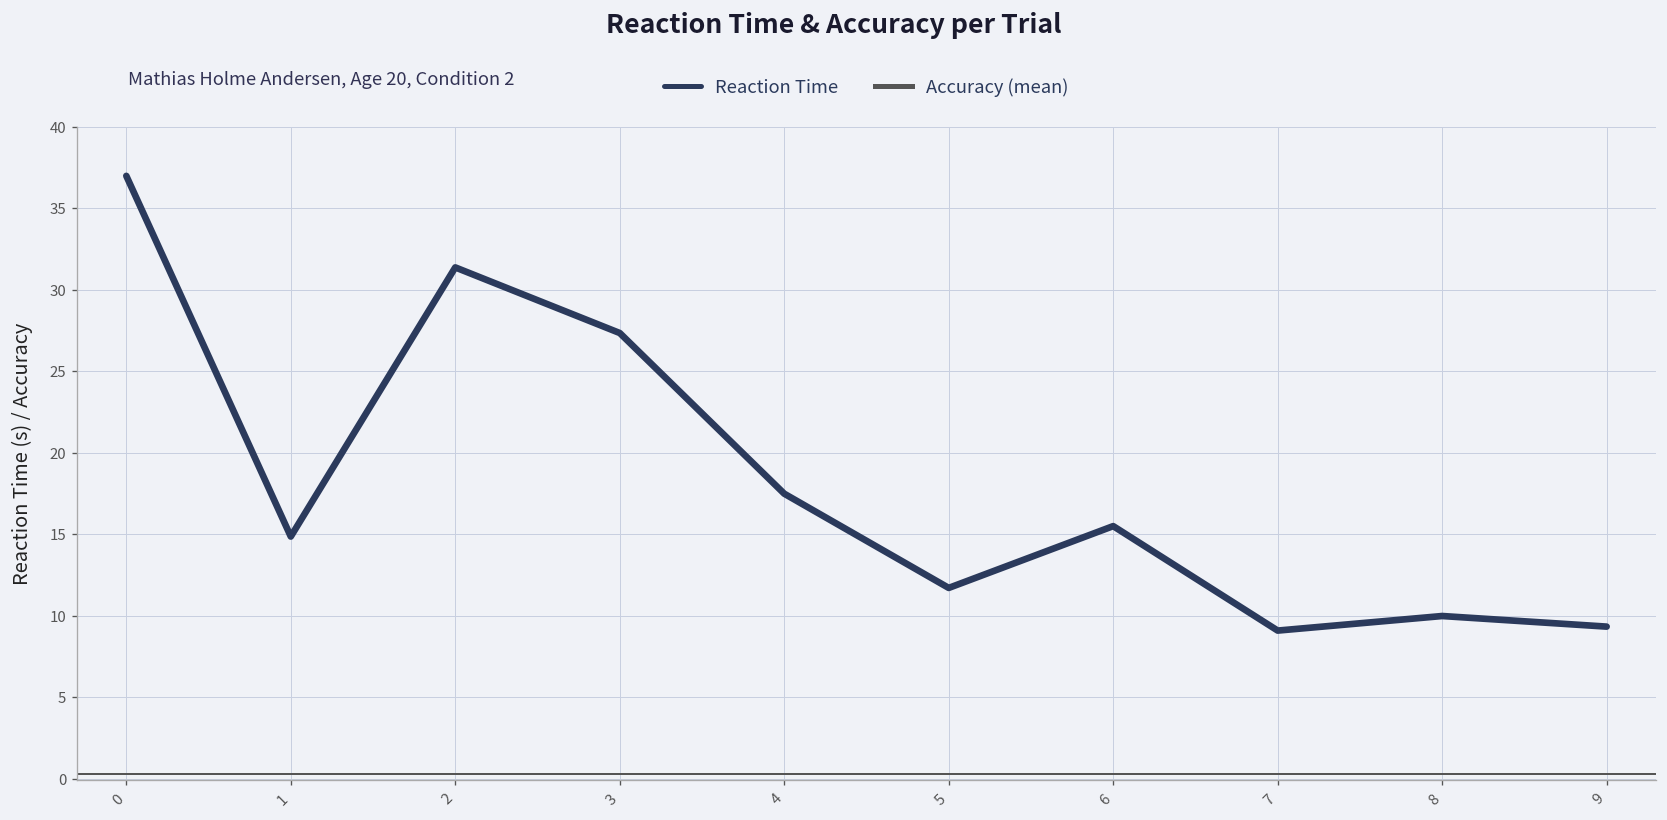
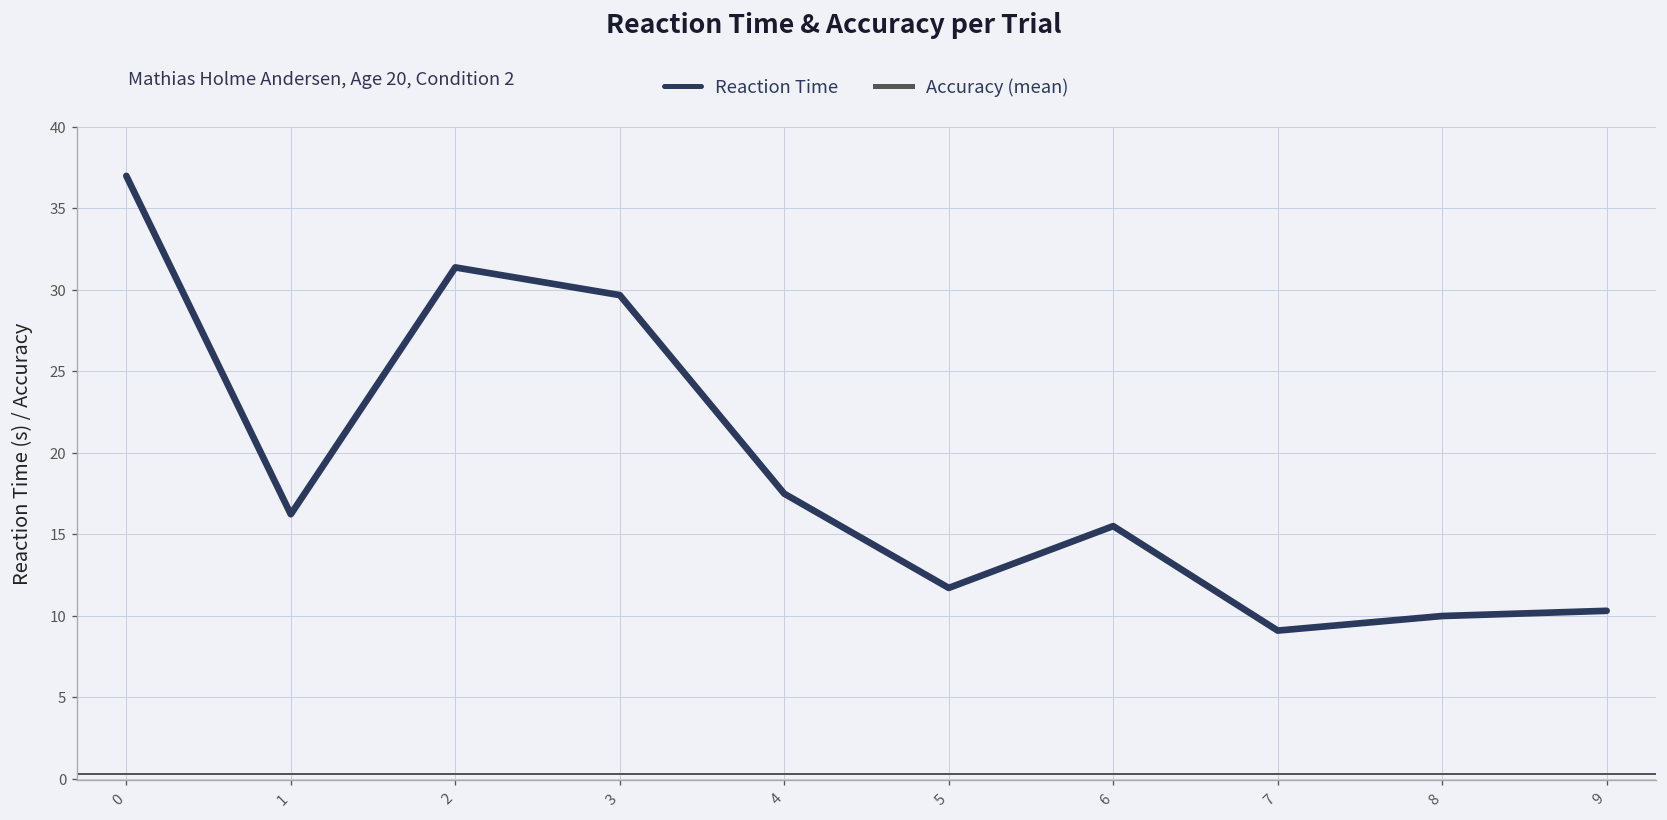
  {
    "0": 37.0,
-   "1": 14.9,
+   "1": 16.2,
    "2": 31.4,
-   "3": 27.3,
+   "3": 29.7,
    "4": 17.5,
    "5": 11.7,
    "6": 15.5,
    "7": 9.1,
    "8": 10.0,
-   "9": 9.3
+   "9": 10.3
  }
